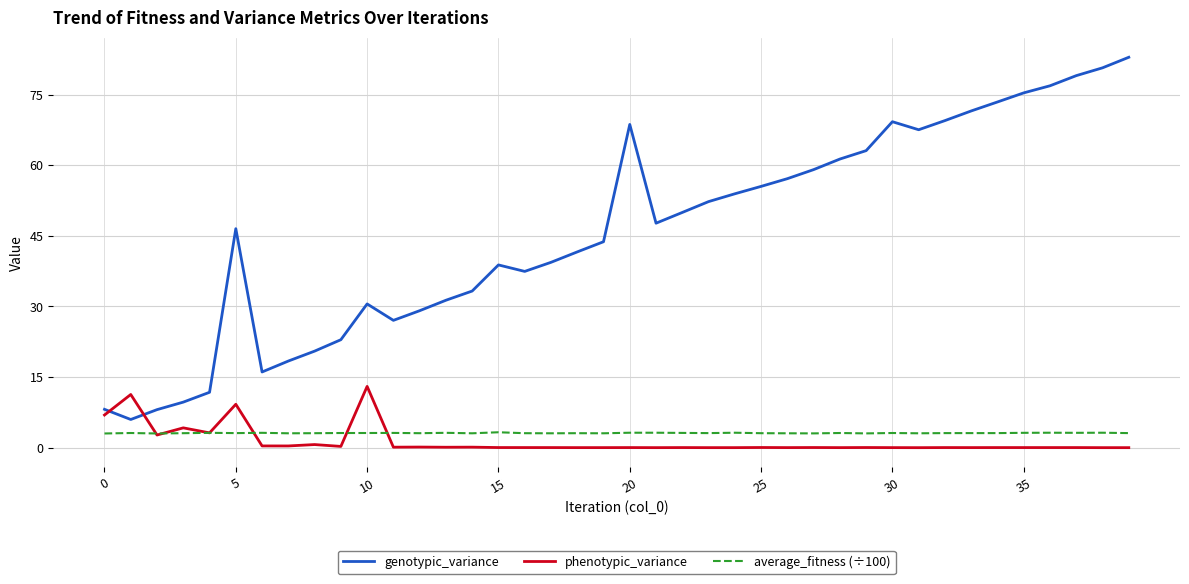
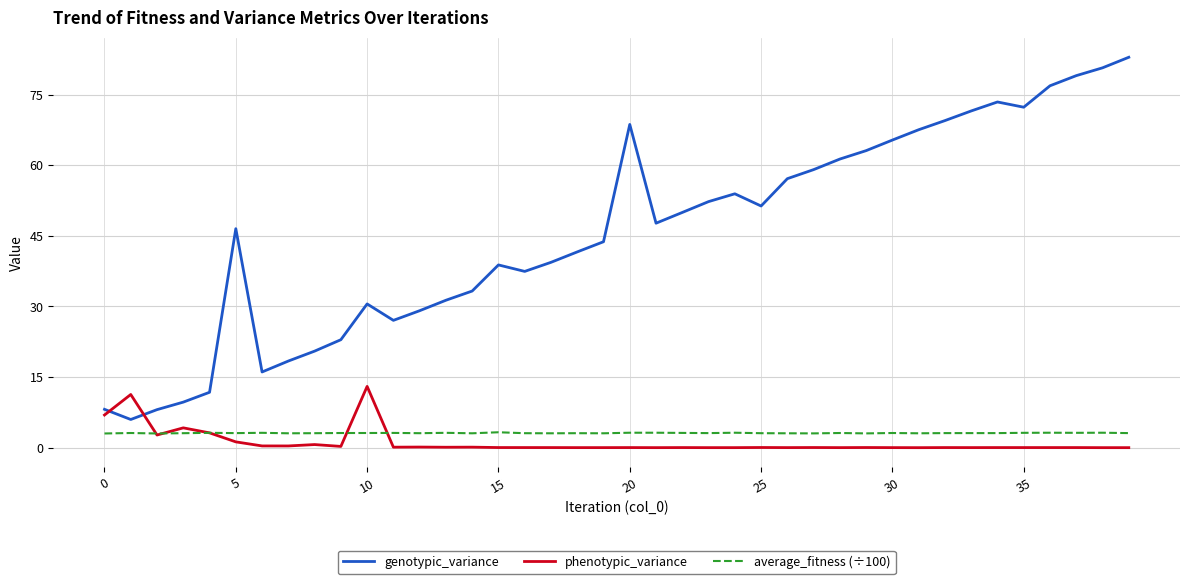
  {
    "genotypic_variance": {
      "0": 8,
      "5": 47,
      "10": 31,
      "15": 39,
      "20": 69,
-     "25": 56,
-     "30": 69,
-     "35": 75
+     "25": 51,
+     "30": 65,
+     "35": 72
    },
    "phenotypic_variance": {
      "0": 7,
-     "5": 9,
+     "5": 1,
      "10": 13,
      "15": 0,
      "20": 0,
      "25": 0,
      "30": 0,
      "35": 0
    },
    "average_fitness (÷100)": {
      "0": 3,
      "5": 3,
      "10": 3,
      "15": 3,
      "20": 3,
      "25": 3,
      "30": 3,
      "35": 3
    }
  }
